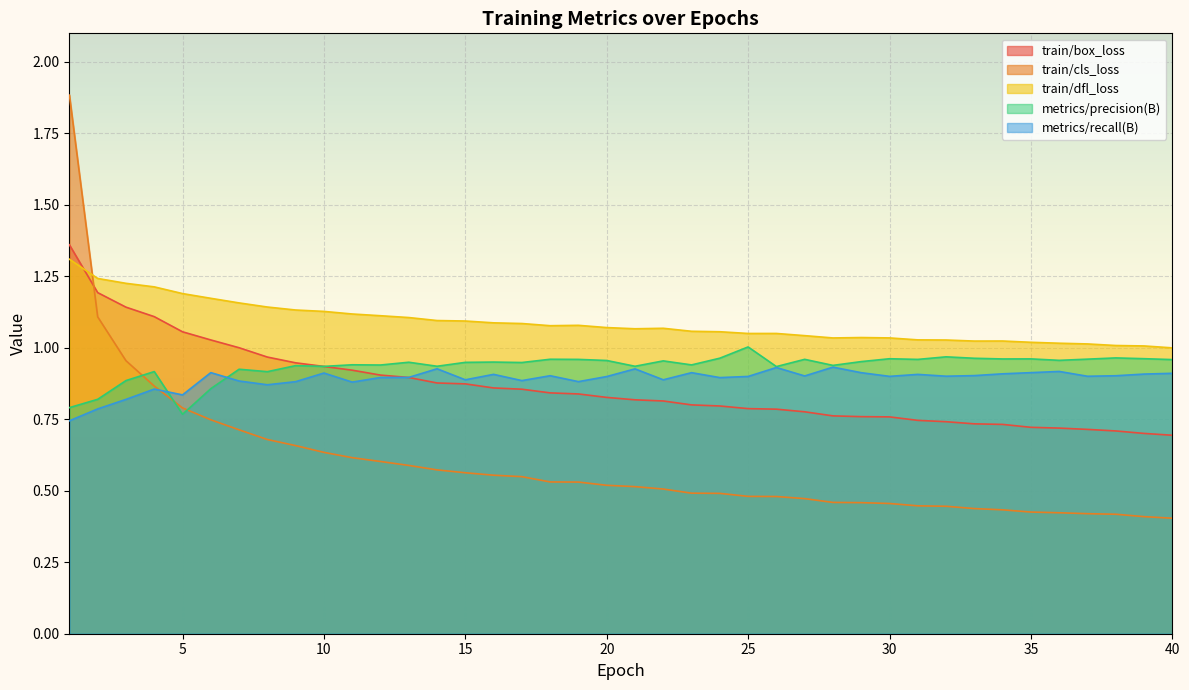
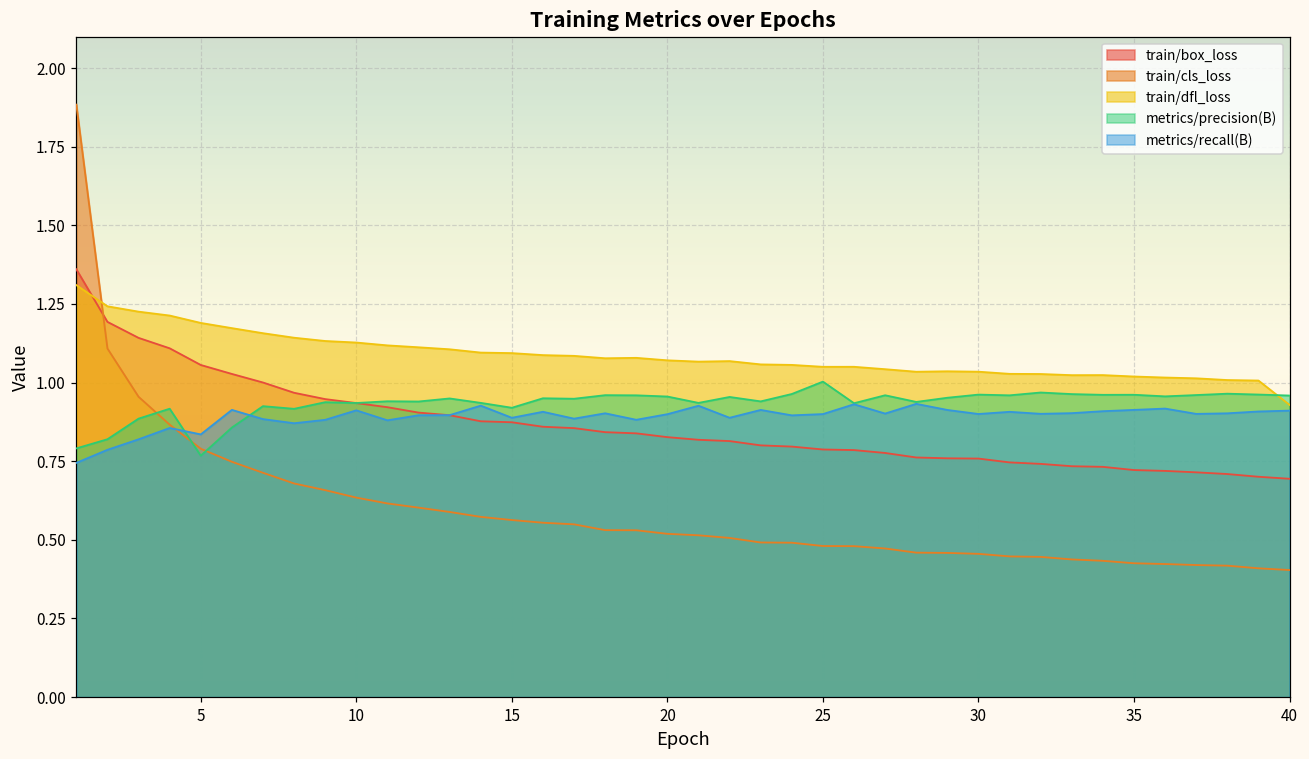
  {
    "train/dfl_loss": {
      "5": 1.19,
      "10": 1.13,
      "15": 1.09,
      "20": 1.07,
      "25": 1.05,
      "30": 1.03,
      "35": 1.02,
-     "40": 1.00
+     "40": 0.93
    },
    "metrics/precision(B)": {
      "5": 0.77,
-     "15": 0.95,
+     "15": 0.92,
      "20": 0.96,
      "25": 1.00,
      "30": 0.96,
      "35": 0.96,
      "40": 0.96
    },
    "metrics/recall(B)": {
      "5": 0.84,
      "10": 0.91,
      "15": 0.89,
      "20": 0.90,
      "25": 0.90,
      "30": 0.90,
      "35": 0.91,
      "40": 0.91
    }
  }
